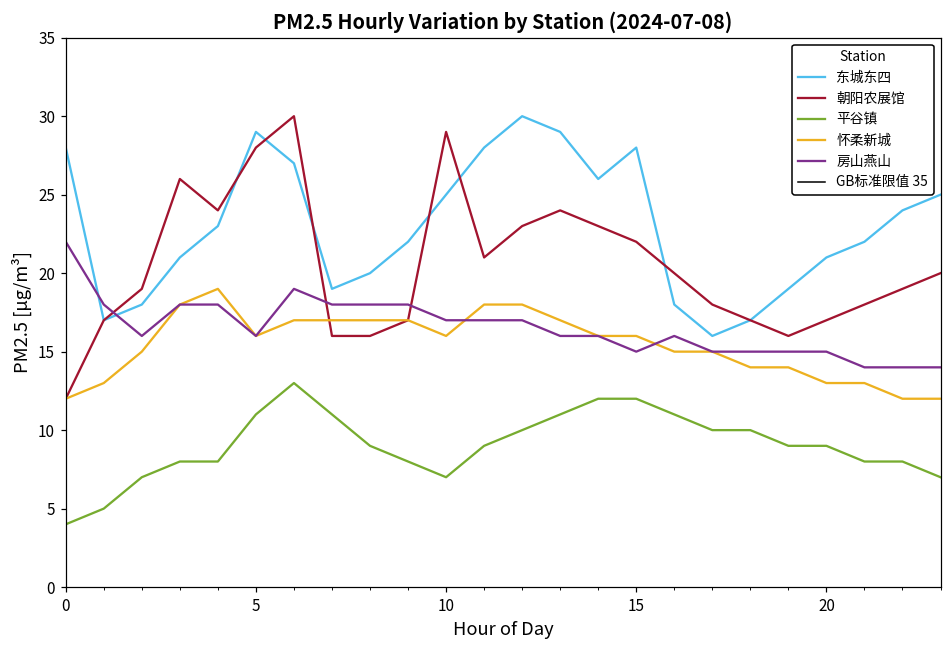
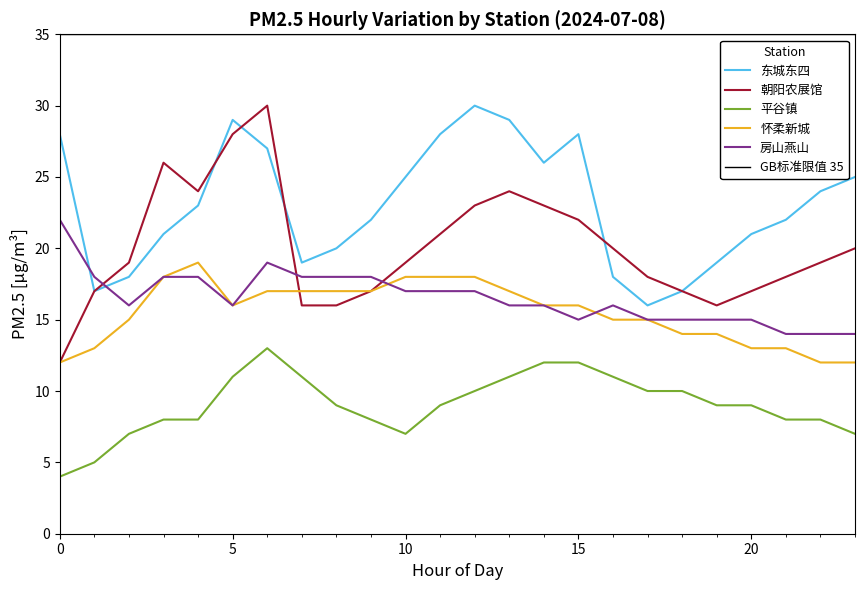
  {
    "东城东四": {
      "0": 28,
      "5": 29,
      "10": 25,
      "15": 28,
      "20": 21
    },
    "朝阳农展馆": {
      "5": 28,
-     "10": 29,
+     "10": 19,
      "15": 22,
      "20": 17
    },
    "平谷镇": {
      "0": 4,
      "5": 11,
      "10": 7,
      "15": 12,
      "20": 9
    },
    "怀柔新城": {
-     "10": 16,
+     "10": 18,
      "15": 16,
      "20": 13
    },
    "房山燕山": {
      "0": 22,
      "10": 17,
      "15": 15,
      "20": 15
    }
  }
